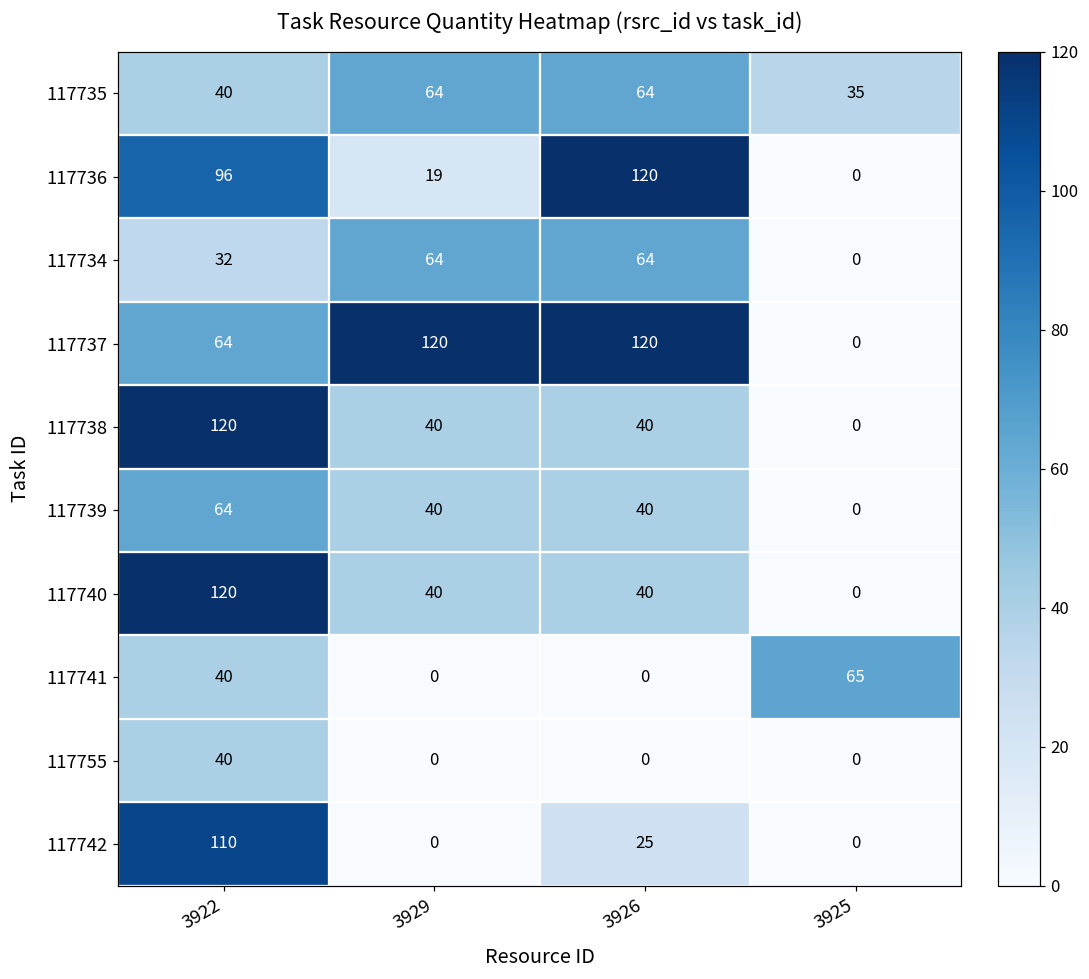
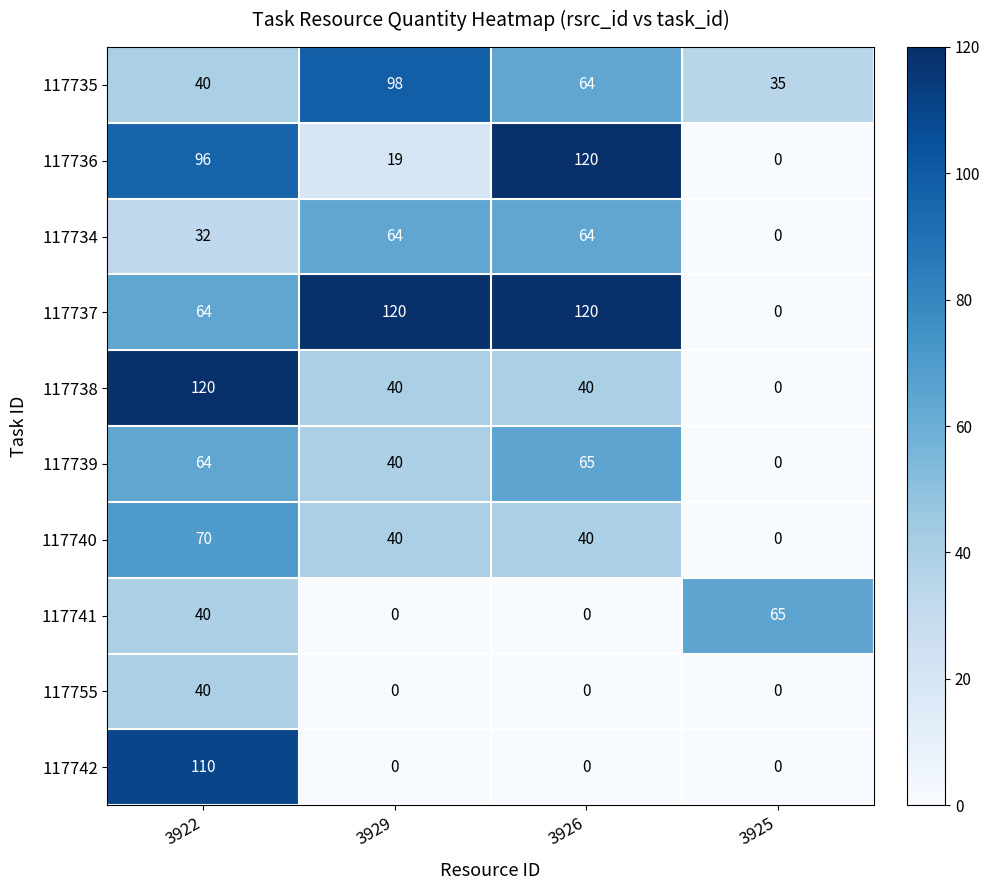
  {
    "117735": {
      "3922": 40,
-     "3929": 64,
+     "3929": 98,
      "3926": 64,
      "3925": 35
    },
    "117736": {
      "3922": 96,
      "3929": 19,
      "3926": 120,
      "3925": 0
    },
    "117734": {
      "3922": 32,
      "3929": 64,
      "3926": 64,
      "3925": 0
    },
    "117737": {
      "3922": 64,
      "3929": 120,
      "3926": 120,
      "3925": 0
    },
    "117738": {
      "3922": 120,
      "3929": 40,
      "3926": 40,
      "3925": 0
    },
    "117739": {
      "3922": 64,
      "3929": 40,
-     "3926": 40,
+     "3926": 65,
      "3925": 0
    },
    "117740": {
-     "3922": 120,
+     "3922": 70,
      "3929": 40,
      "3926": 40,
      "3925": 0
    },
    "117741": {
      "3922": 40,
      "3929": 0,
      "3926": 0,
      "3925": 65
    },
    "117755": {
      "3922": 40,
      "3929": 0,
      "3926": 0,
      "3925": 0
    },
    "117742": {
      "3922": 110,
      "3929": 0,
-     "3926": 25,
+     "3926": 0,
      "3925": 0
    }
  }
